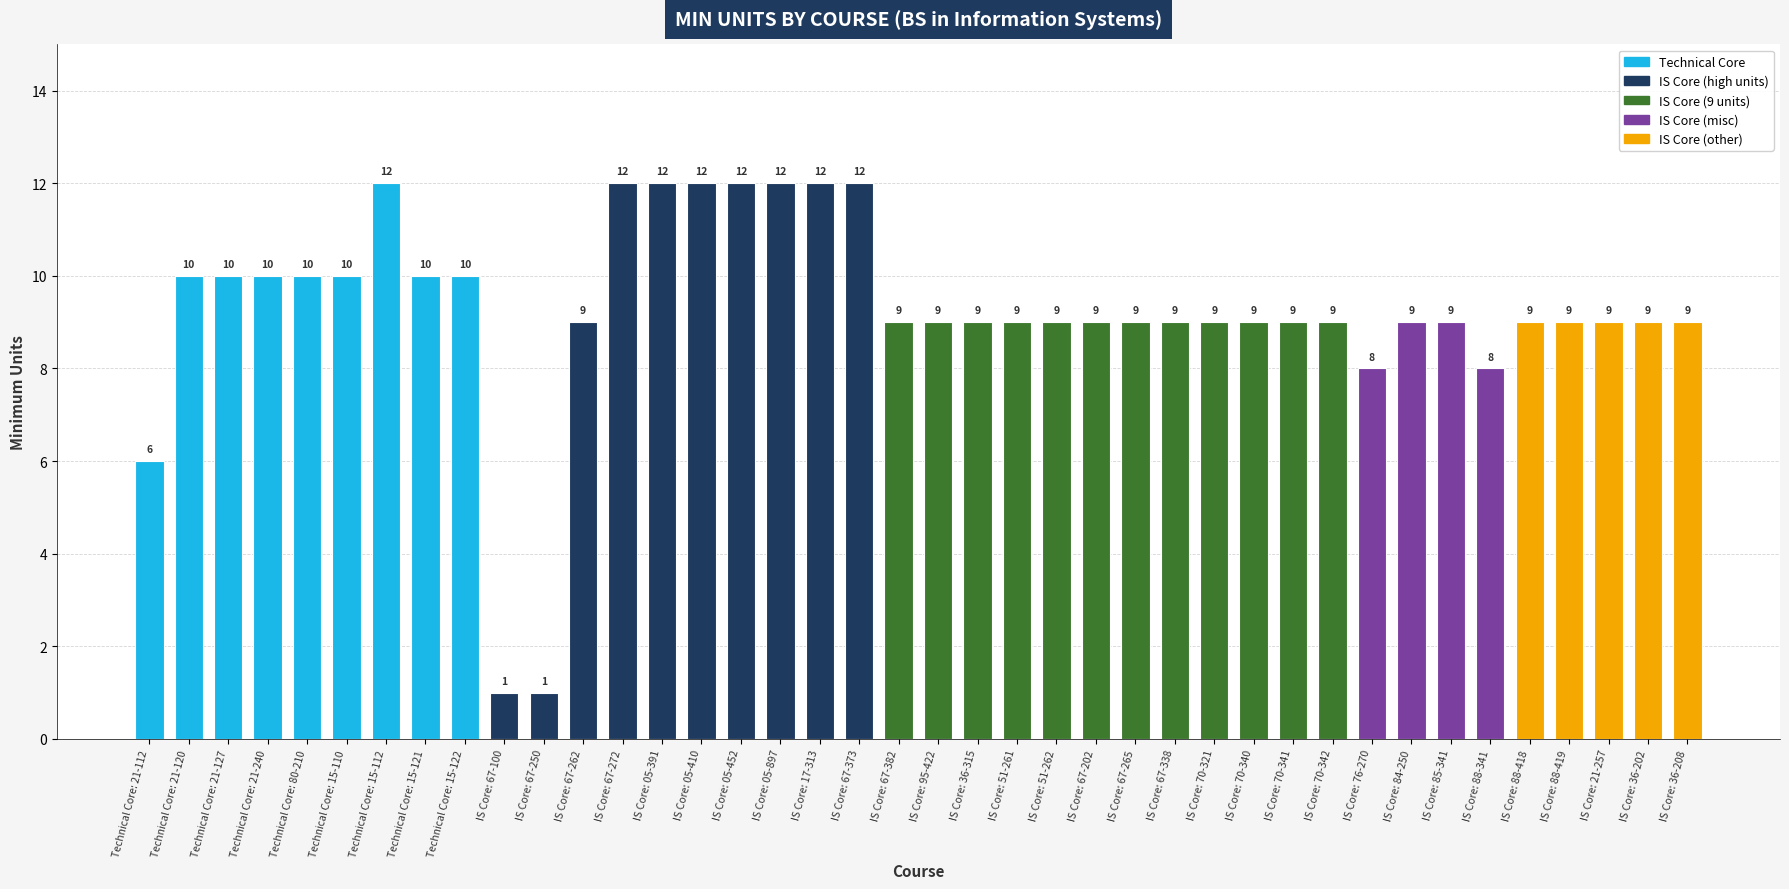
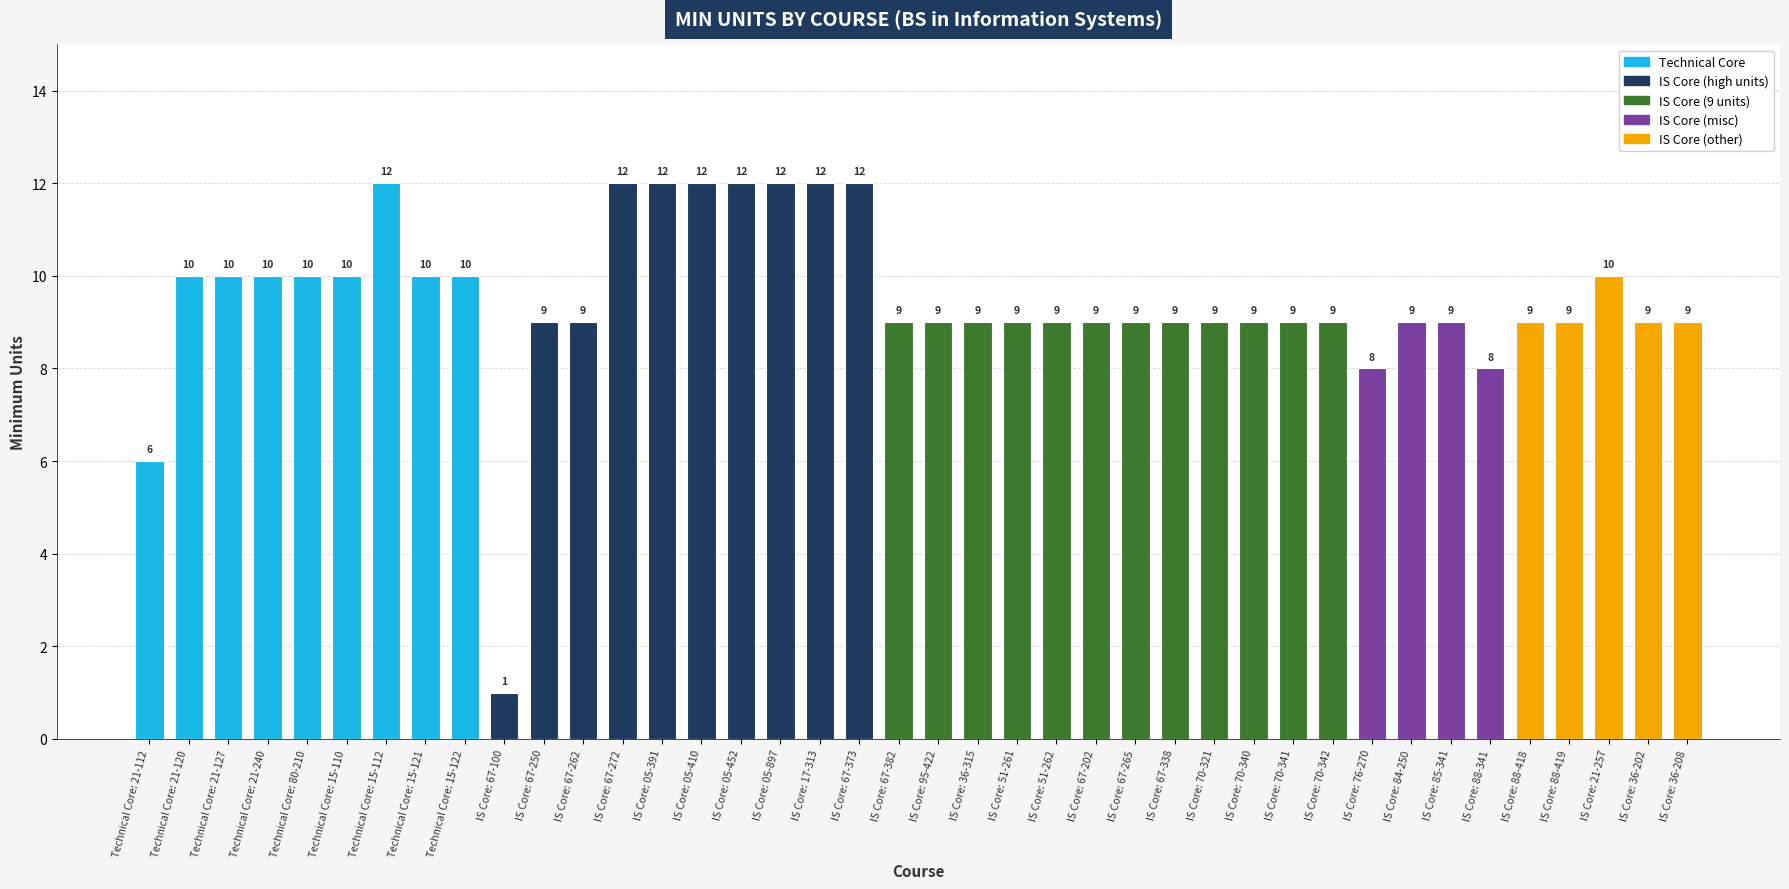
  {
    "Technical Core: 21-112": 6,
    "Technical Core: 21-120": 10,
    "Technical Core: 21-127": 10,
    "Technical Core: 21-240": 10,
    "Technical Core: 80-210": 10,
    "Technical Core: 15-110": 10,
    "Technical Core: 15-112": 12,
    "Technical Core: 15-121": 10,
    "Technical Core: 15-122": 10,
    "IS Core: 67-100": 1,
-   "IS Core: 67-250": 1,
+   "IS Core: 67-250": 9,
    "IS Core: 67-262": 9,
    "IS Core: 67-272": 12,
    "IS Core: 05-391": 12,
    "IS Core: 05-410": 12,
    "IS Core: 05-452": 12,
    "IS Core: 05-897": 12,
    "IS Core: 17-313": 12,
    "IS Core: 67-373": 12,
    "IS Core: 67-382": 9,
    "IS Core: 95-422": 9,
    "IS Core: 36-315": 9,
    "IS Core: 51-261": 9,
    "IS Core: 51-262": 9,
    "IS Core: 67-202": 9,
    "IS Core: 67-265": 9,
    "IS Core: 67-338": 9,
    "IS Core: 70-321": 9,
    "IS Core: 70-340": 9,
    "IS Core: 70-341": 9,
    "IS Core: 70-342": 9,
    "IS Core: 76-270": 8,
    "IS Core: 84-250": 9,
    "IS Core: 85-341": 9,
    "IS Core: 88-341": 8,
    "IS Core: 88-418": 9,
    "IS Core: 88-419": 9,
-   "IS Core: 21-257": 9,
+   "IS Core: 21-257": 10,
    "IS Core: 36-202": 9,
    "IS Core: 36-208": 9
  }
